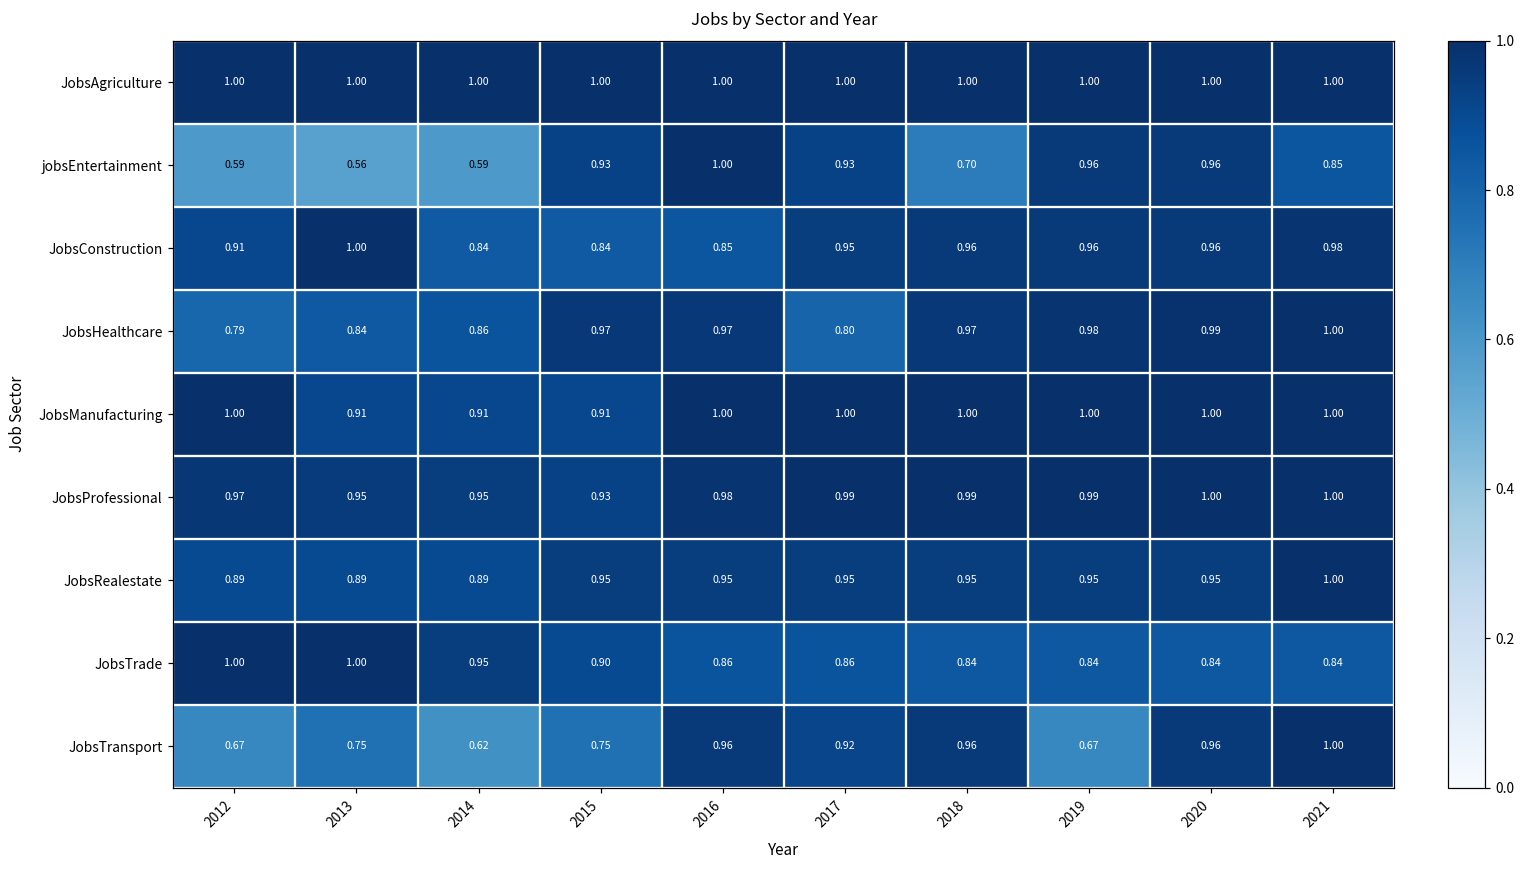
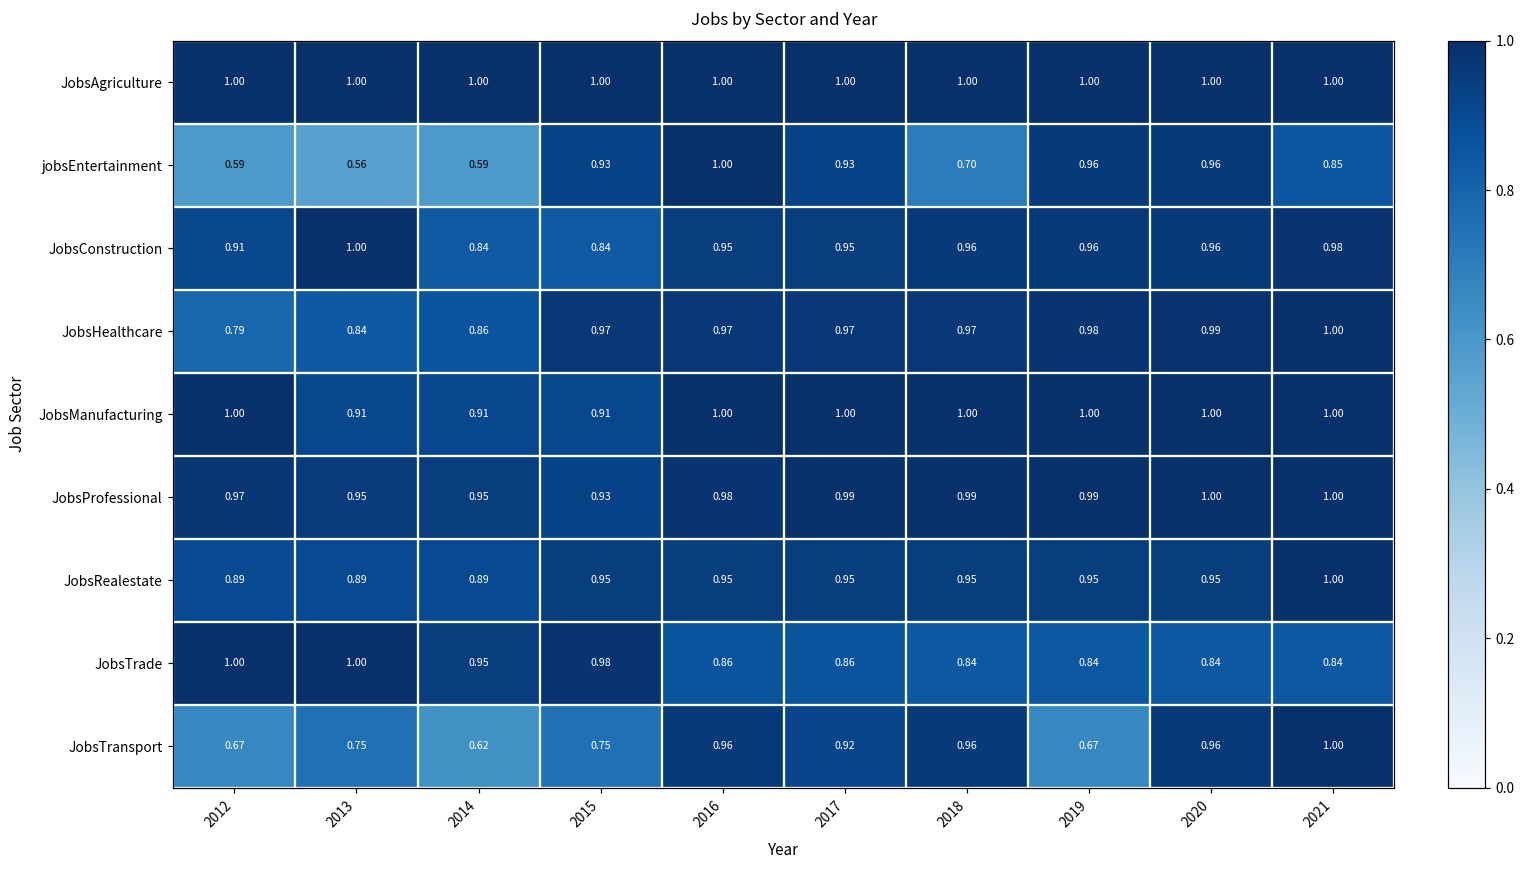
  {
    "JobsAgriculture": {
      "2012": 1.00,
      "2013": 1.00,
      "2014": 1.00,
      "2015": 1.00,
      "2016": 1.00,
      "2017": 1.00,
      "2018": 1.00,
      "2019": 1.00,
      "2020": 1.00,
      "2021": 1.00
    },
    "jobsEntertainment": {
      "2012": 0.59,
      "2013": 0.56,
      "2014": 0.59,
      "2015": 0.93,
      "2016": 1.00,
      "2017": 0.93,
      "2018": 0.70,
      "2019": 0.96,
      "2020": 0.96,
      "2021": 0.85
    },
    "JobsConstruction": {
      "2012": 0.91,
      "2013": 1.00,
      "2014": 0.84,
      "2015": 0.84,
-     "2016": 0.85,
+     "2016": 0.95,
      "2017": 0.95,
      "2018": 0.96,
      "2019": 0.96,
      "2020": 0.96,
      "2021": 0.98
    },
    "JobsHealthcare": {
      "2012": 0.79,
      "2013": 0.84,
      "2014": 0.86,
      "2015": 0.97,
      "2016": 0.97,
-     "2017": 0.80,
+     "2017": 0.97,
      "2018": 0.97,
      "2019": 0.98,
      "2020": 0.99,
      "2021": 1.00
    },
    "JobsManufacturing": {
      "2012": 1.00,
      "2013": 0.91,
      "2014": 0.91,
      "2015": 0.91,
      "2016": 1.00,
      "2017": 1.00,
      "2018": 1.00,
      "2019": 1.00,
      "2020": 1.00,
      "2021": 1.00
    },
    "JobsProfessional": {
      "2012": 0.97,
      "2013": 0.95,
      "2014": 0.95,
      "2015": 0.93,
      "2016": 0.98,
      "2017": 0.99,
      "2018": 0.99,
      "2019": 0.99,
      "2020": 1.00,
      "2021": 1.00
    },
    "JobsRealestate": {
      "2012": 0.89,
      "2013": 0.89,
      "2014": 0.89,
      "2015": 0.95,
      "2016": 0.95,
      "2017": 0.95,
      "2018": 0.95,
      "2019": 0.95,
      "2020": 0.95,
      "2021": 1.00
    },
    "JobsTrade": {
      "2012": 1.00,
      "2013": 1.00,
      "2014": 0.95,
-     "2015": 0.90,
+     "2015": 0.98,
      "2016": 0.86,
      "2017": 0.86,
      "2018": 0.84,
      "2019": 0.84,
      "2020": 0.84,
      "2021": 0.84
    },
    "JobsTransport": {
      "2012": 0.67,
      "2013": 0.75,
      "2014": 0.62,
      "2015": 0.75,
      "2016": 0.96,
      "2017": 0.92,
      "2018": 0.96,
      "2019": 0.67,
      "2020": 0.96,
      "2021": 1.00
    }
  }
